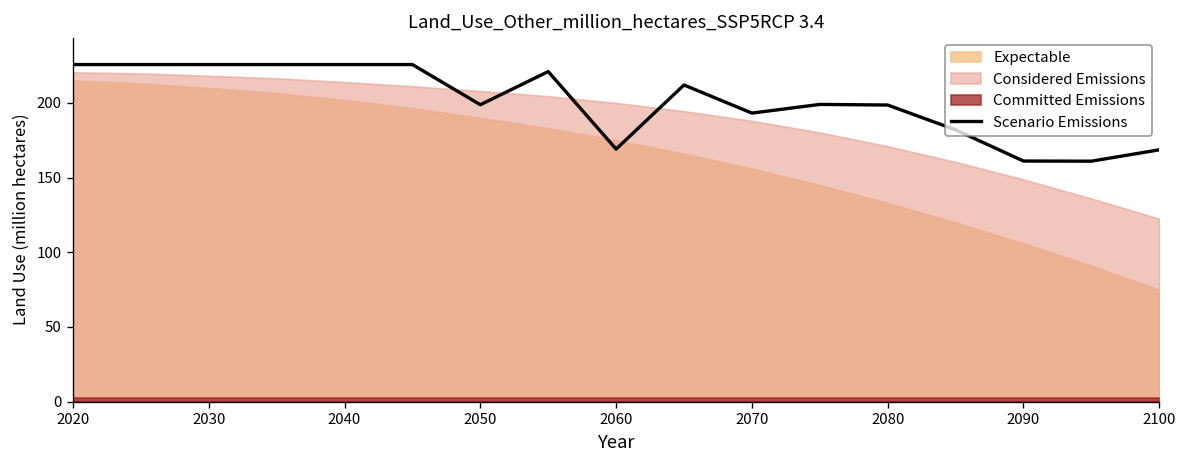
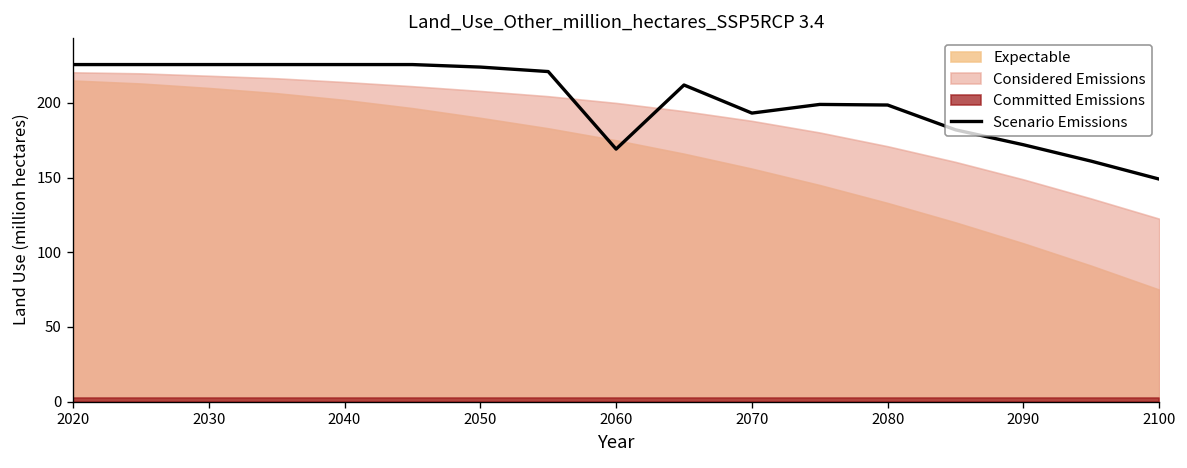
  {
    "Scenario Emissions": {
      "2020": 226,
      "2030": 226,
      "2040": 226,
-     "2050": 199,
+     "2050": 224,
      "2060": 169,
      "2070": 193,
      "2080": 199,
-     "2090": 161,
-     "2100": 169
+     "2090": 172,
+     "2100": 149
    },
    "Committed Emissions": {
      "2020": 2,
      "2030": 2,
      "2040": 2,
      "2050": 2,
      "2060": 2,
      "2070": 2,
      "2080": 2,
      "2090": 2,
      "2100": 2
    }
  }
